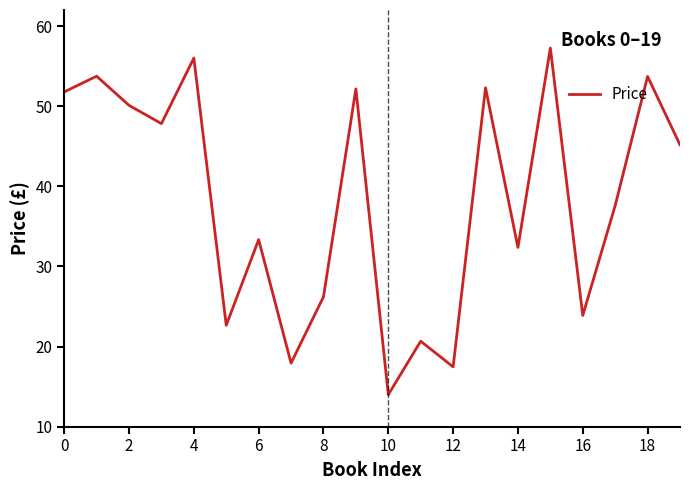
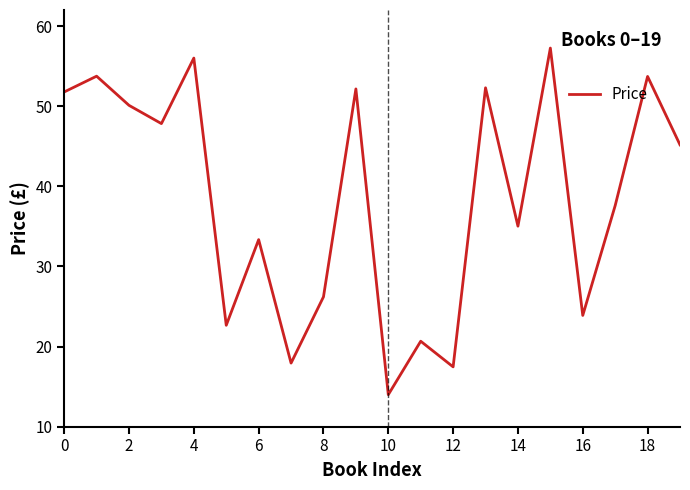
  {
    "0": 52,
    "2": 50,
    "4": 56,
    "6": 33,
    "8": 26,
    "10": 14,
    "12": 17,
-   "14": 32,
+   "14": 35,
    "16": 24,
    "18": 54
  }
